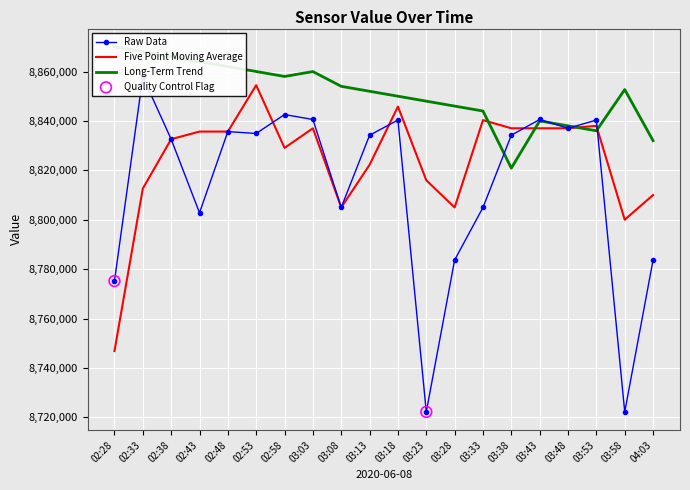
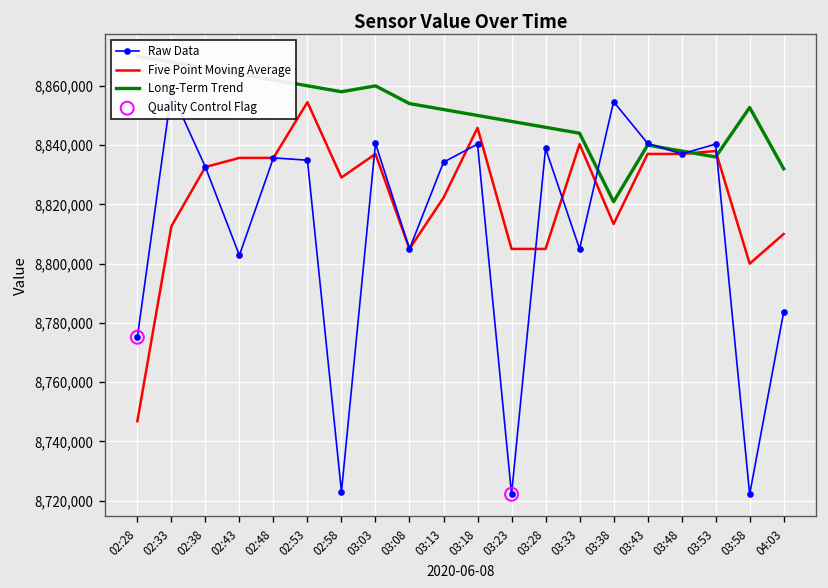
  {
    "Raw Data": {
      "02:43": "8,803,000",
      "02:53": "8,835,000",
-     "02:58": "8,843,000",
+     "02:58": "8,723,000",
      "03:03": "8,841,000",
      "03:13": "8,834,000",
      "03:18": "8,840,000",
-     "03:28": "8,784,000",
+     "03:28": "8,839,000",
      "03:33": "8,805,000",
-     "03:38": "8,834,000",
+     "03:38": "8,855,000",
      "03:53": "8,840,000",
      "03:58": "8,722,000",
      "04:03": "8,784,000"
    },
    "Five Point Moving Average": {
      "02:28": "8,747,000",
      "02:33": "8,813,000",
      "02:43": "8,836,000",
      "02:53": "8,854,000",
      "02:58": "8,829,000",
      "03:03": "8,837,000",
      "03:13": "8,822,000",
      "03:18": "8,846,000",
-     "03:23": "8,816,000",
+     "03:23": "8,805,000",
      "03:28": "8,805,000",
      "03:33": "8,840,000",
-     "03:38": "8,837,000",
+     "03:38": "8,813,000",
      "03:43": "8,837,000",
      "03:53": "8,838,000",
      "03:58": "8,800,000",
      "04:03": "8,810,000"
    },
    "Long-Term Trend": {
      "02:53": "8,860,000",
      "02:58": "8,858,000",
      "03:03": "8,860,000",
      "03:08": "8,854,000",
      "03:13": "8,852,000",
      "03:18": "8,850,000",
      "03:23": "8,848,000",
      "03:28": "8,846,000",
      "03:33": "8,844,000",
      "03:38": "8,821,000",
      "03:48": "8,838,000",
      "03:53": "8,836,000",
      "03:58": "8,853,000",
      "04:03": "8,832,000"
    }
  }
